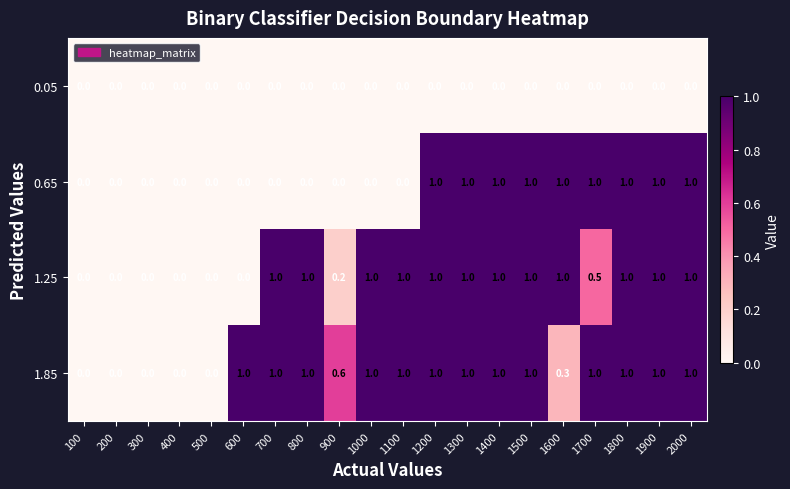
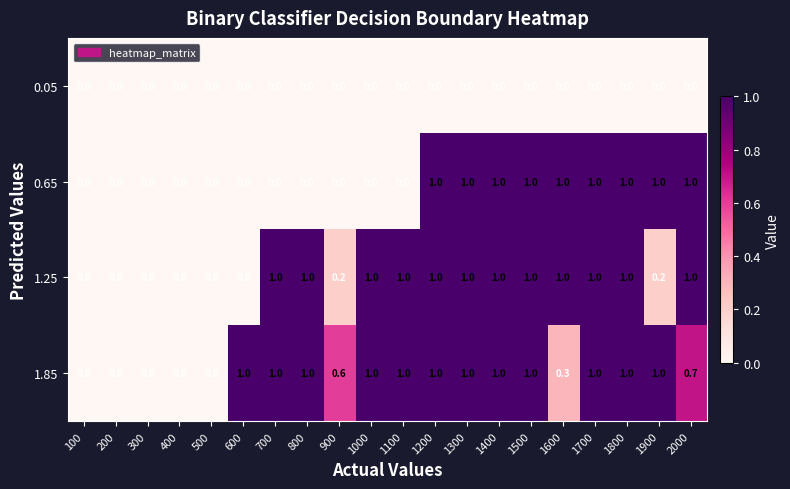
  {
    "0.65": {
      "1200": 1.0,
      "1300": 1.0,
      "1400": 1.0,
      "1500": 1.0,
      "1600": 1.0,
      "1700": 1.0,
      "1800": 1.0,
      "1900": 1.0,
      "2000": 1.0
    },
    "1.25": {
      "700": 1.0,
      "800": 1.0,
      "900": 0.2,
      "1000": 1.0,
      "1100": 1.0,
      "1200": 1.0,
      "1300": 1.0,
      "1400": 1.0,
      "1500": 1.0,
      "1600": 1.0,
-     "1700": 0.5,
+     "1700": 1.0,
      "1800": 1.0,
-     "1900": 1.0,
+     "1900": 0.2,
      "2000": 1.0
    },
    "1.85": {
      "600": 1.0,
      "700": 1.0,
      "800": 1.0,
      "900": 0.6,
      "1000": 1.0,
      "1100": 1.0,
      "1200": 1.0,
      "1300": 1.0,
      "1400": 1.0,
      "1500": 1.0,
      "1600": 0.3,
      "1700": 1.0,
      "1800": 1.0,
      "1900": 1.0,
-     "2000": 1.0
+     "2000": 0.7
    }
  }
